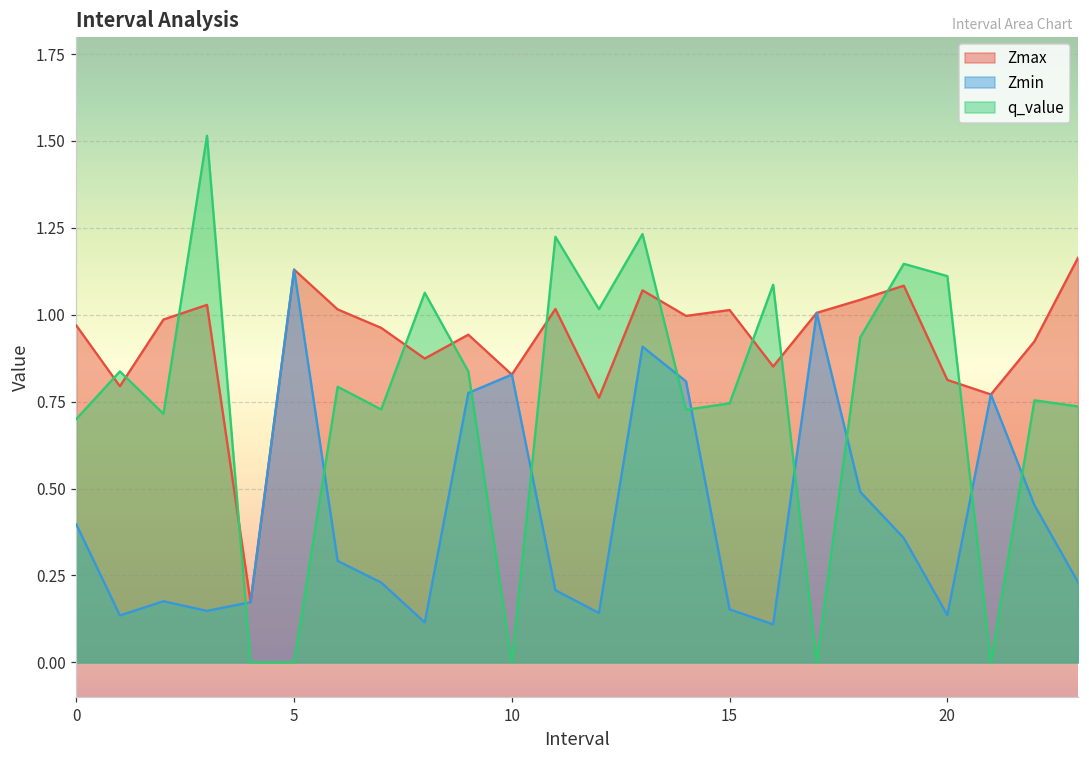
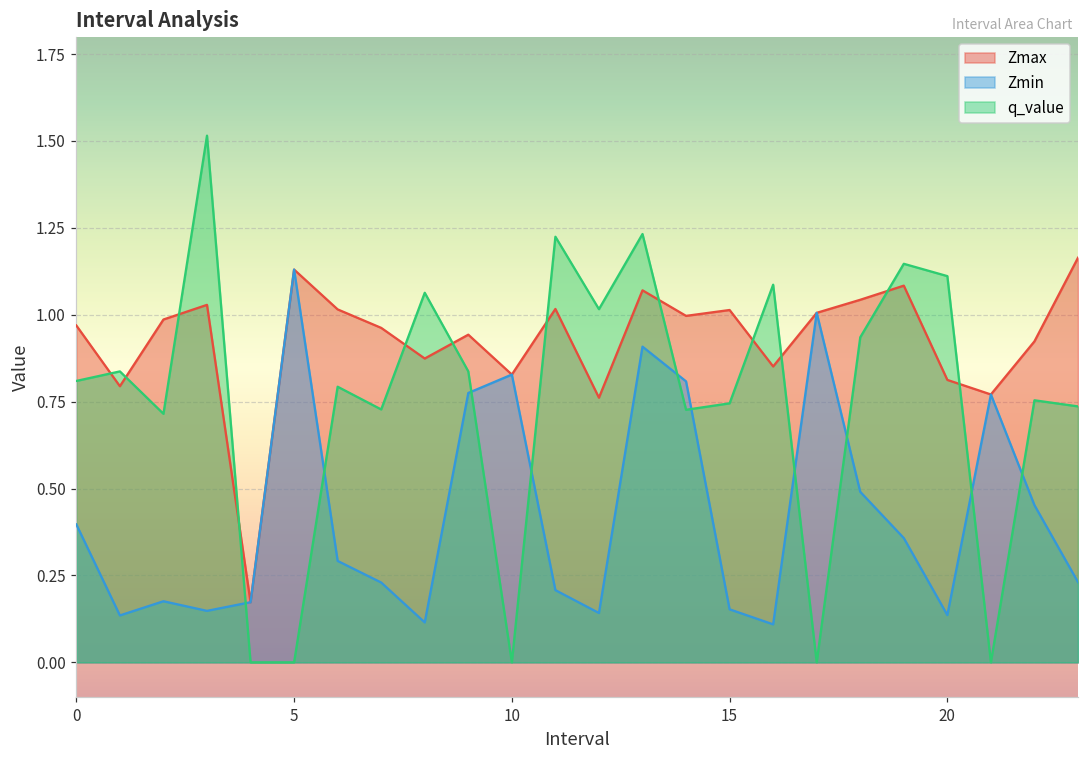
  {
    "Zmax": {
      "0": 0.97,
      "15": 1.01,
      "20": 0.81
    },
    "Zmin": {
      "0": 0.40,
      "15": 0.15,
      "20": 0.14
    },
    "q_value": {
-     "0": 0.70,
+     "0": 0.81,
      "5": 0.00,
      "10": 0.00,
      "15": 0.75,
      "20": 1.11
    }
  }
